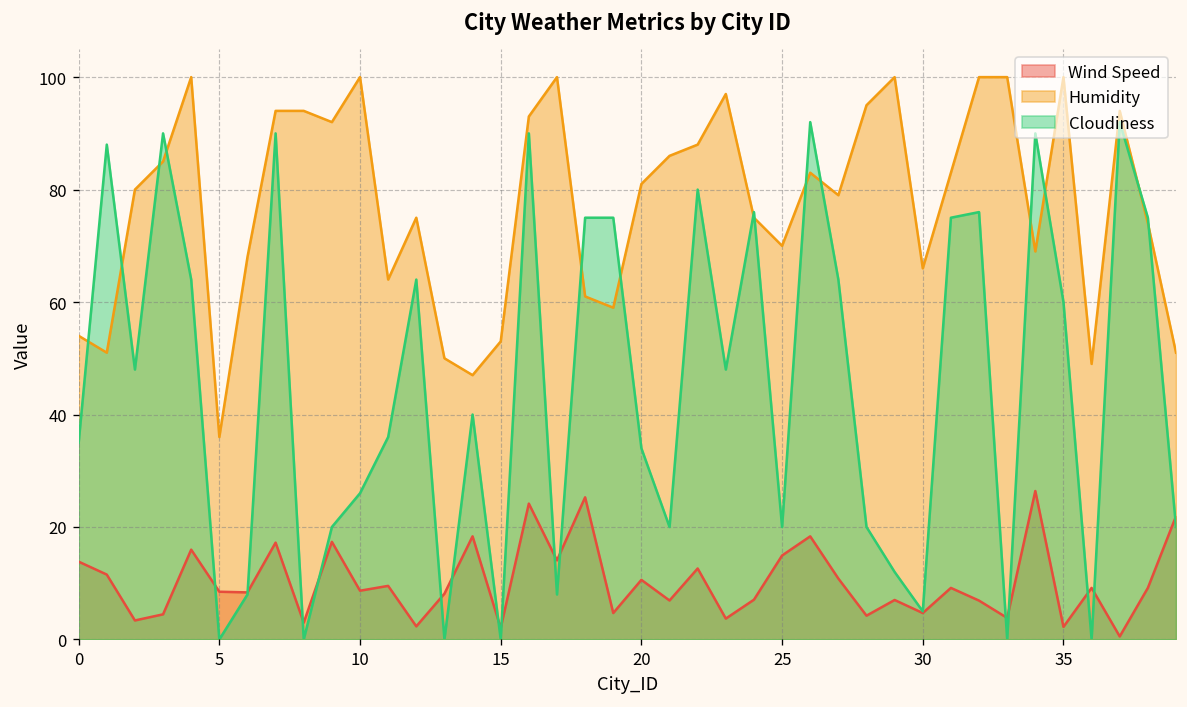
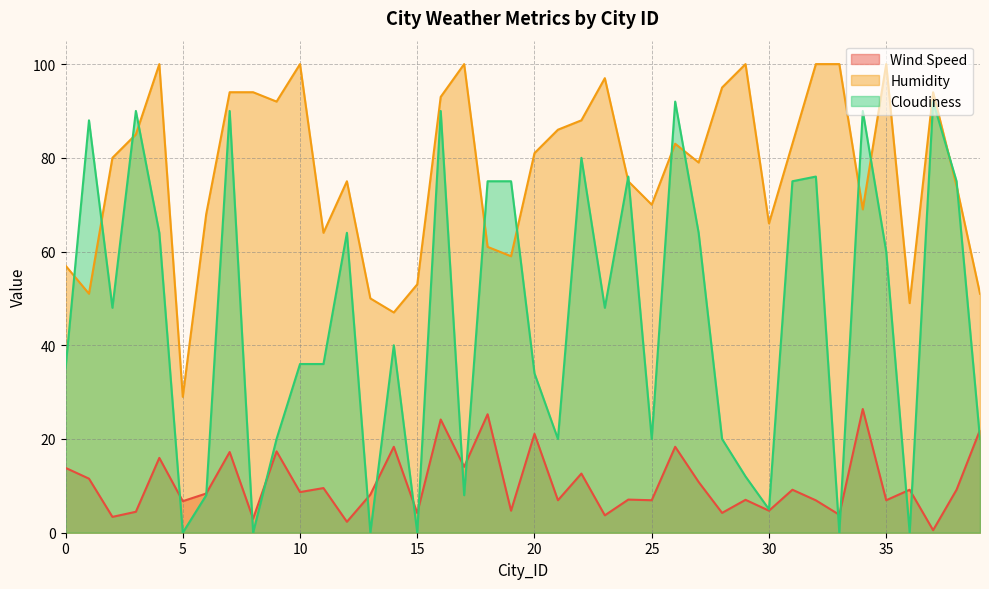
  {
    "Wind Speed": {
      "0": 14,
-     "5": 8,
+     "5": 7,
      "10": 9,
-     "15": 2,
-     "20": 11,
-     "25": 15,
-     "35": 2
+     "15": 4,
+     "20": 21,
+     "25": 7,
+     "35": 7
    },
    "Humidity": {
-     "0": 54,
-     "5": 36,
+     "0": 57,
+     "5": 29,
      "10": 100,
      "15": 53,
      "20": 81,
      "25": 70,
      "30": 66
    },
    "Cloudiness": {
      "0": 35,
      "5": 0,
-     "10": 26,
+     "10": 36,
      "15": 0,
      "20": 34,
      "25": 20,
      "35": 60
    }
  }
